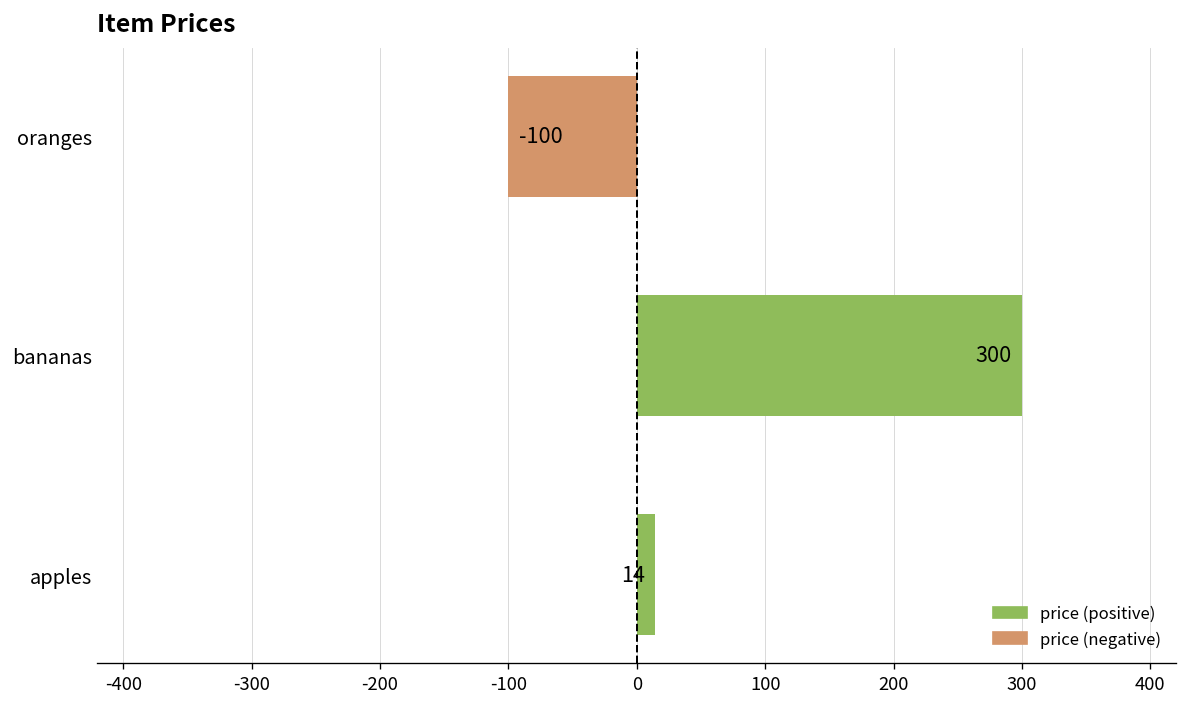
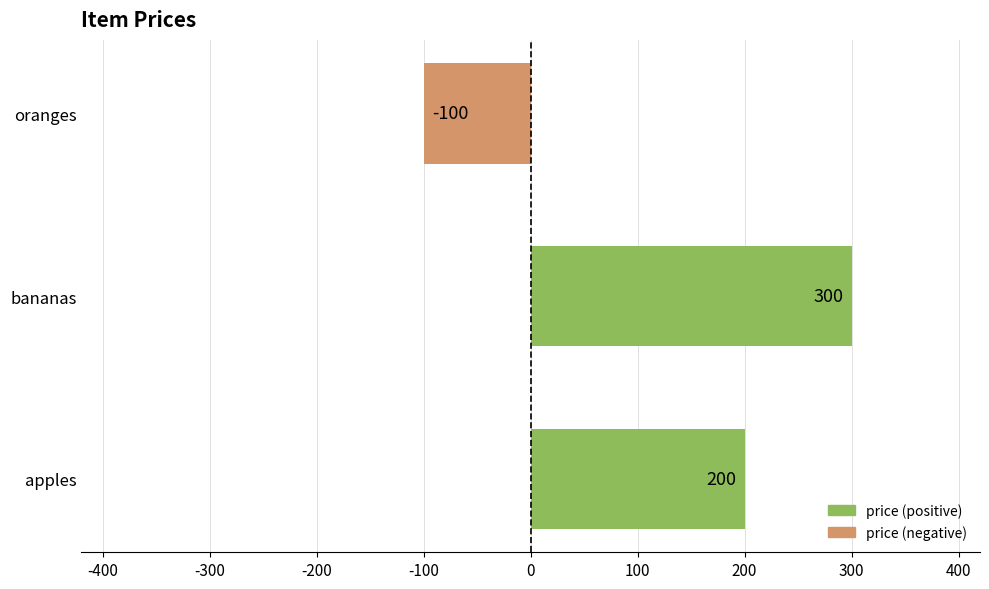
  {
    "oranges": -100,
    "bananas": 300,
-   "apples": 14
+   "apples": 200
  }
